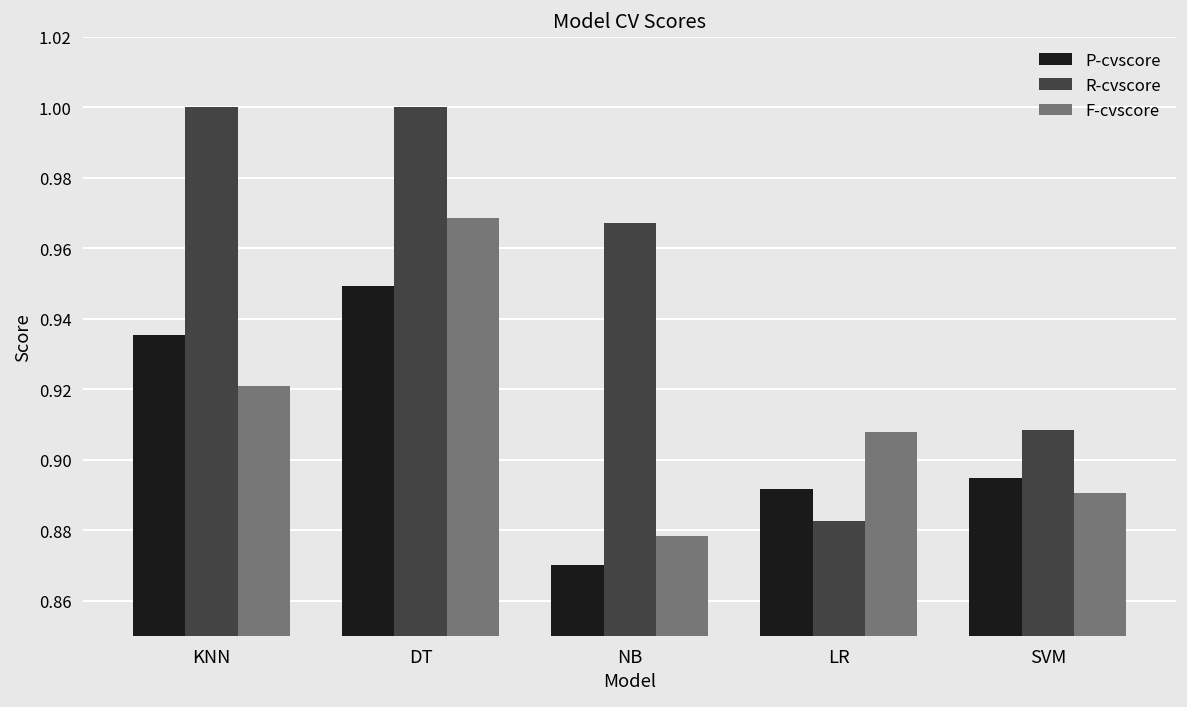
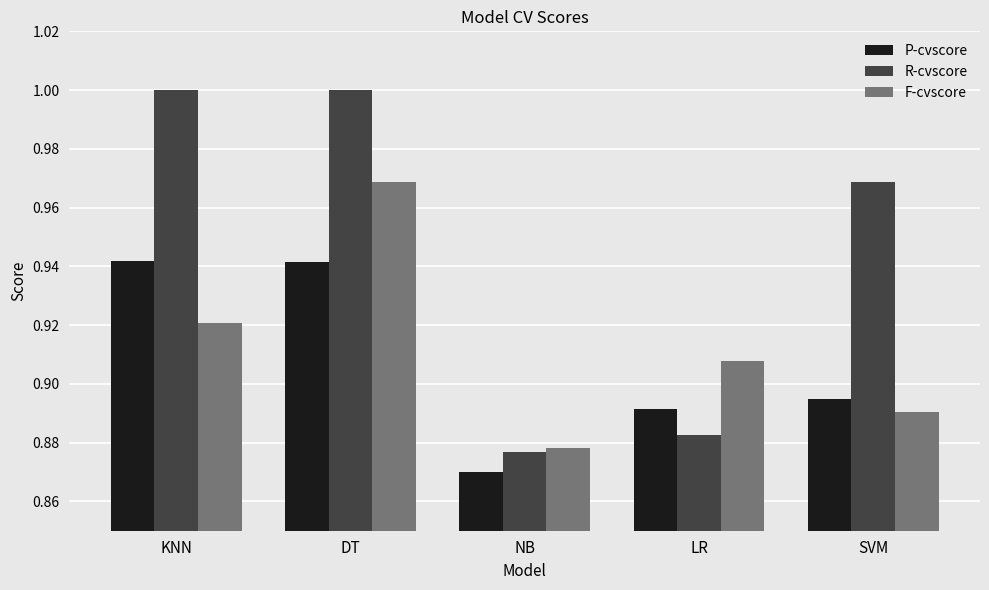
  {
    "P-cvscore": {
-     "KNN": 0.935,
-     "DT": 0.949,
+     "KNN": 0.942,
+     "DT": 0.941,
      "NB": 0.870,
      "LR": 0.892,
      "SVM": 0.895
    },
    "R-cvscore": {
      "KNN": 1.000,
      "DT": 1.000,
-     "NB": 0.967,
+     "NB": 0.877,
      "LR": 0.883,
-     "SVM": 0.908
+     "SVM": 0.969
    },
    "F-cvscore": {
      "KNN": 0.921,
      "DT": 0.969,
      "NB": 0.878,
      "LR": 0.908,
      "SVM": 0.890
    }
  }
